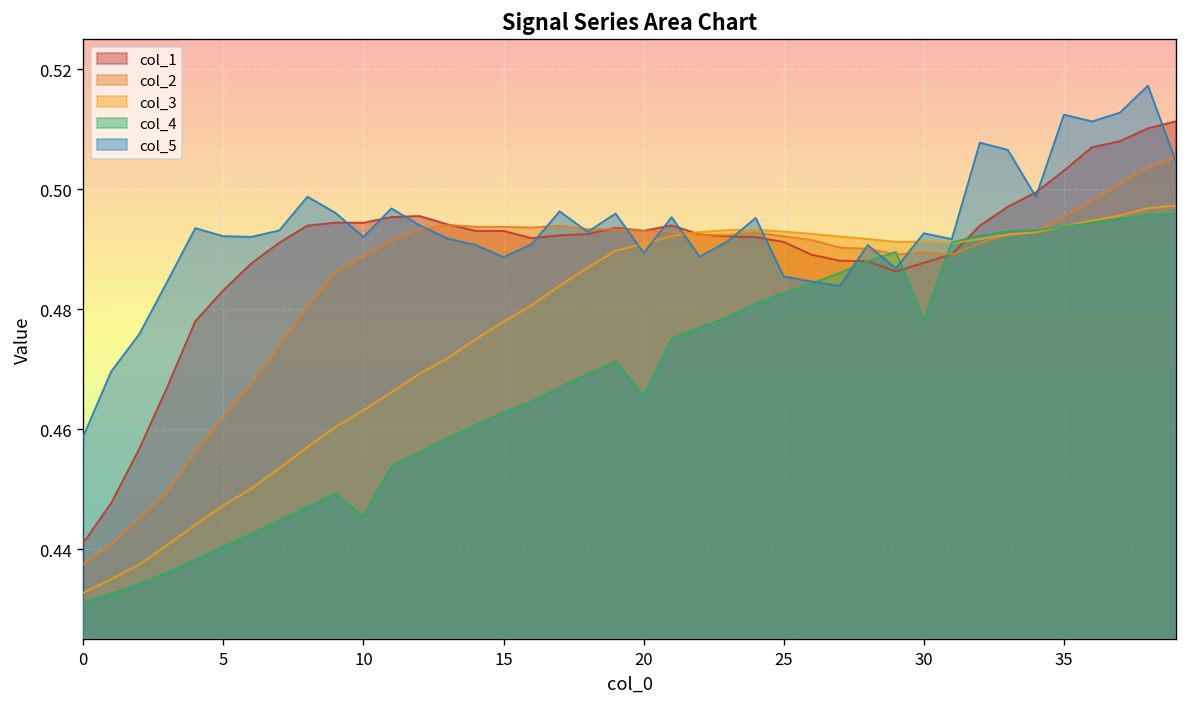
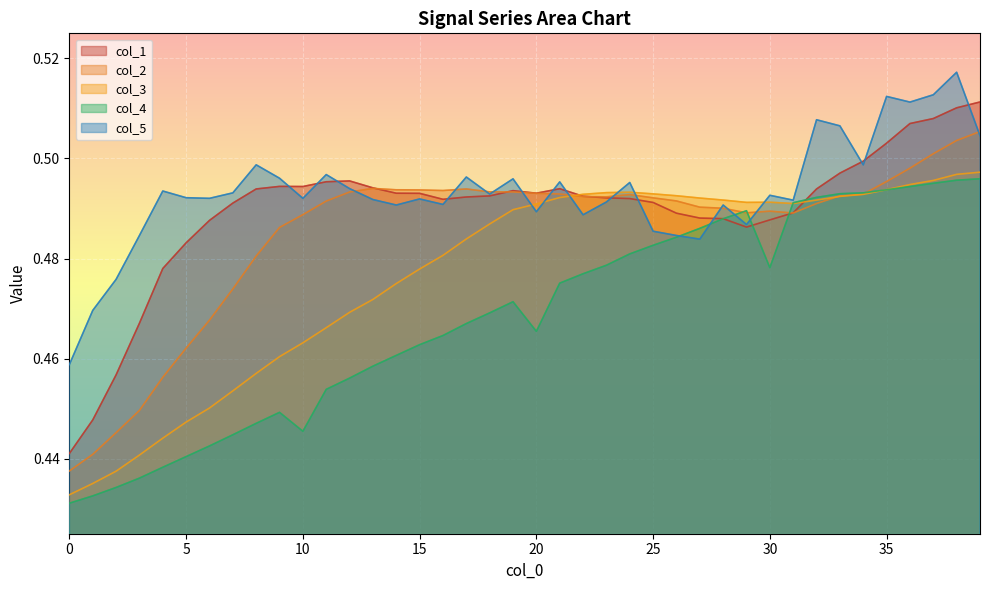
  {
    "col_4": {
      "0": 0.431,
      "5": 0.440,
      "10": 0.445,
      "15": 0.463,
      "20": 0.465,
      "25": 0.483,
      "30": 0.478
    },
    "col_5": {
      "0": 0.459,
      "5": 0.492,
      "10": 0.492,
-     "15": 0.489,
+     "15": 0.492,
      "20": 0.489,
      "25": 0.485,
      "30": 0.493,
      "35": 0.512
    }
  }
